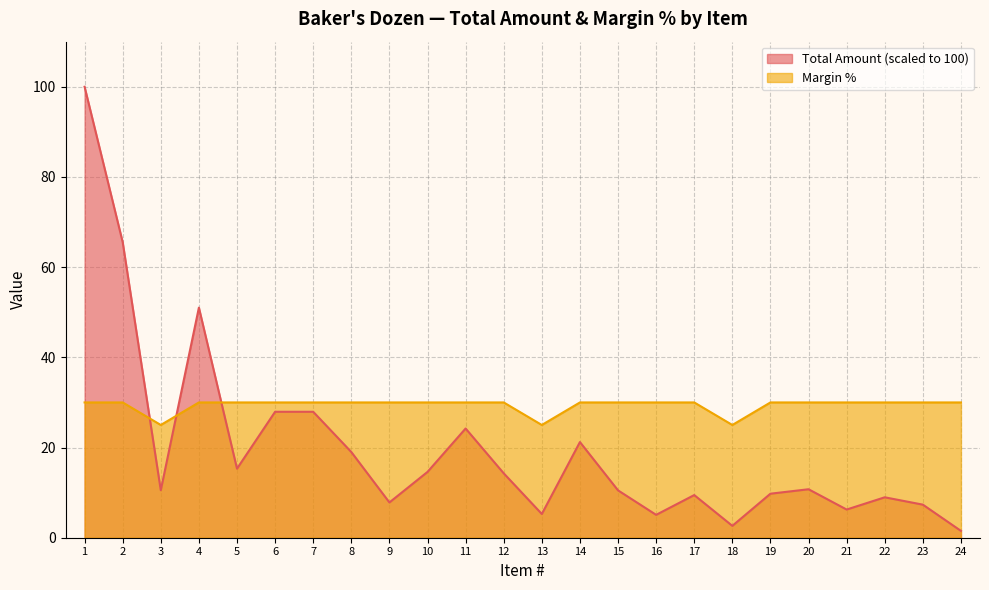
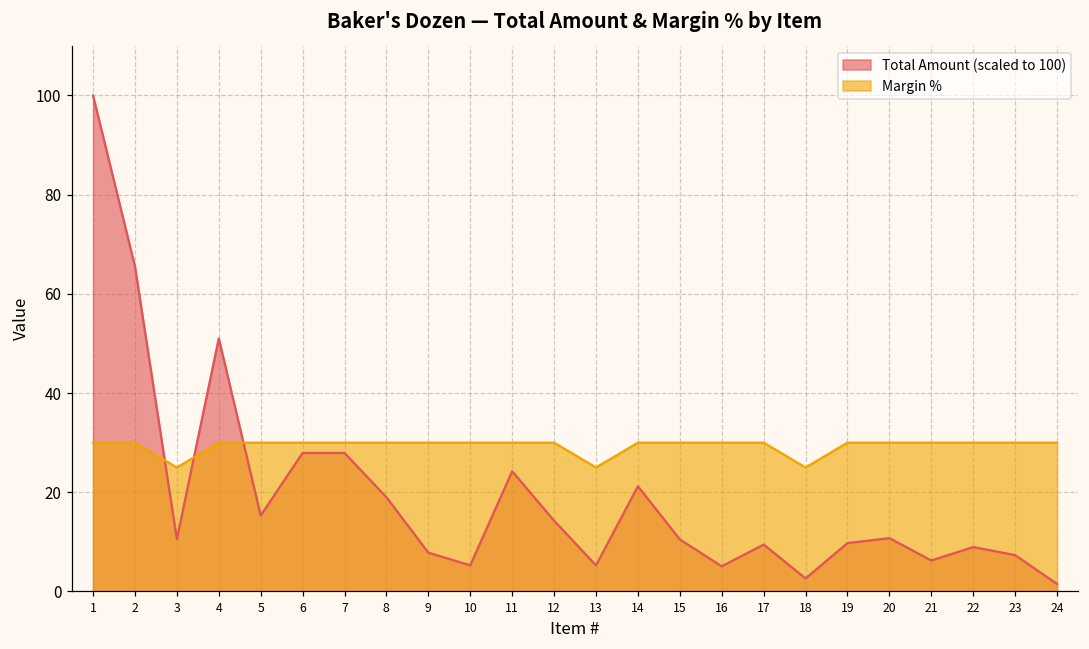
  {
    "Total Amount (scaled to 100)": {
      "1": 100,
      "2": 66,
      "3": 11,
      "4": 51,
      "5": 15,
      "6": 28,
      "7": 28,
      "8": 19,
      "9": 8,
-     "10": 15,
+     "10": 5,
      "11": 24,
      "12": 14,
      "13": 5,
      "14": 21,
      "15": 11,
      "16": 5,
      "17": 9,
      "18": 3,
      "19": 10,
      "20": 11,
      "21": 6,
      "22": 9,
      "23": 7,
      "24": 2
    },
    "Margin %": {
      "1": 30,
      "2": 30,
      "3": 25,
      "4": 30,
      "5": 30,
      "6": 30,
      "7": 30,
      "8": 30,
      "9": 30,
      "10": 30,
      "11": 30,
      "12": 30,
      "13": 25,
      "14": 30,
      "15": 30,
      "16": 30,
      "17": 30,
      "18": 25,
      "19": 30,
      "20": 30,
      "21": 30,
      "22": 30,
      "23": 30,
      "24": 30
    }
  }
